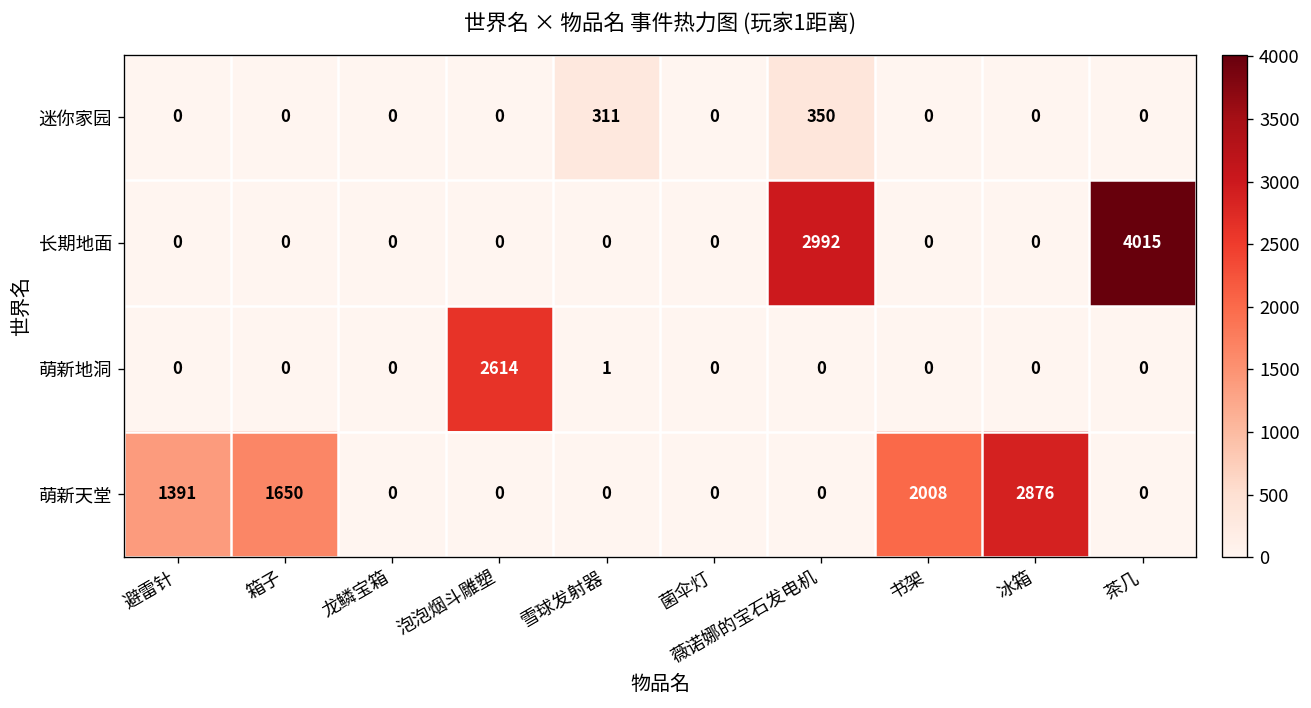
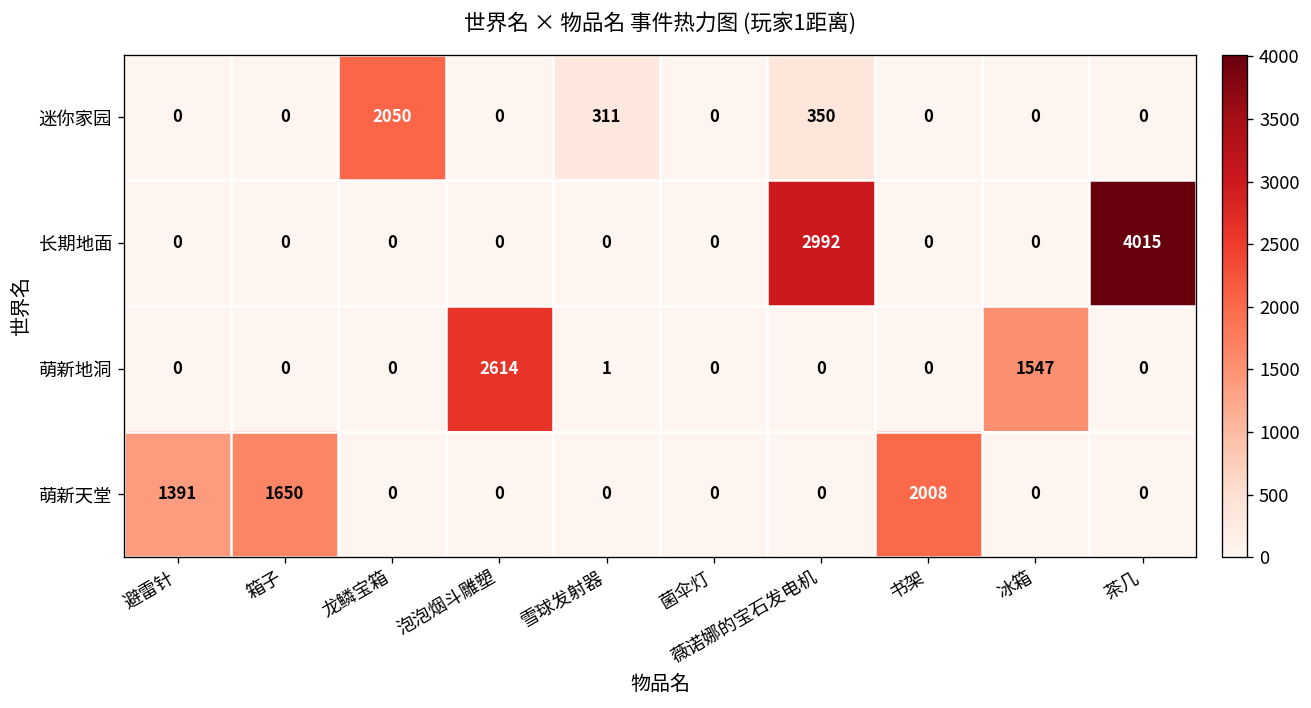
  {
    "迷你家园": {
      "避雷针": 0,
      "箱子": 0,
-     "龙鳞宝箱": 0,
+     "龙鳞宝箱": 2050,
      "泡泡烟斗雕塑": 0,
      "雪球发射器": 311,
      "菌伞灯": 0,
      "薇诺娜的宝石发电机": 350,
      "书架": 0,
      "冰箱": 0,
      "茶几": 0
    },
    "长期地面": {
      "避雷针": 0,
      "箱子": 0,
      "龙鳞宝箱": 0,
      "泡泡烟斗雕塑": 0,
      "雪球发射器": 0,
      "菌伞灯": 0,
      "薇诺娜的宝石发电机": 2992,
      "书架": 0,
      "冰箱": 0,
      "茶几": 4015
    },
    "萌新地洞": {
      "避雷针": 0,
      "箱子": 0,
      "龙鳞宝箱": 0,
      "泡泡烟斗雕塑": 2614,
      "雪球发射器": 1,
      "菌伞灯": 0,
      "薇诺娜的宝石发电机": 0,
      "书架": 0,
-     "冰箱": 0,
+     "冰箱": 1547,
      "茶几": 0
    },
    "萌新天堂": {
      "避雷针": 1391,
      "箱子": 1650,
      "龙鳞宝箱": 0,
      "泡泡烟斗雕塑": 0,
      "雪球发射器": 0,
      "菌伞灯": 0,
      "薇诺娜的宝石发电机": 0,
      "书架": 2008,
-     "冰箱": 2876,
+     "冰箱": 0,
      "茶几": 0
    }
  }
